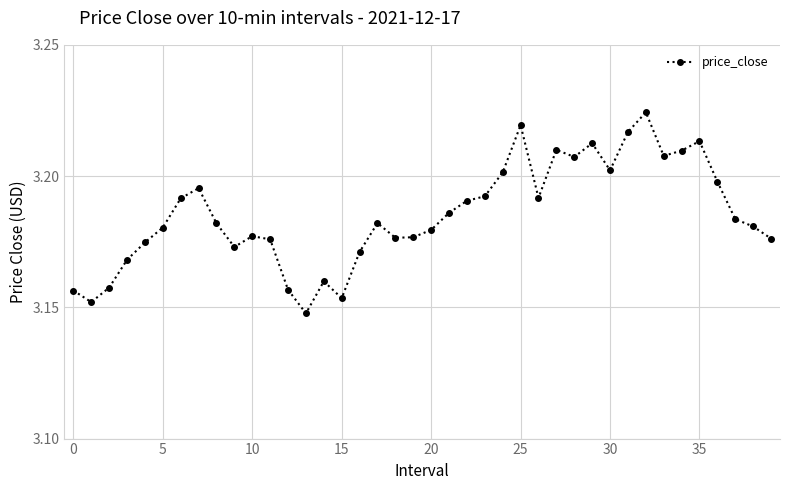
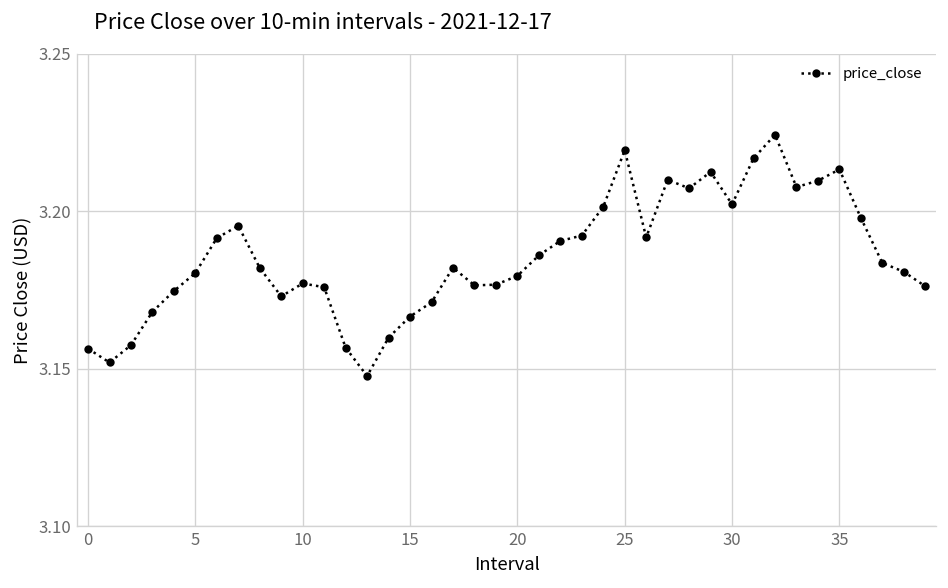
  {
    "0": 3.156,
    "5": 3.180,
    "10": 3.177,
-   "15": 3.154,
+   "15": 3.167,
    "20": 3.180,
    "25": 3.219,
    "30": 3.202,
    "35": 3.213
  }
